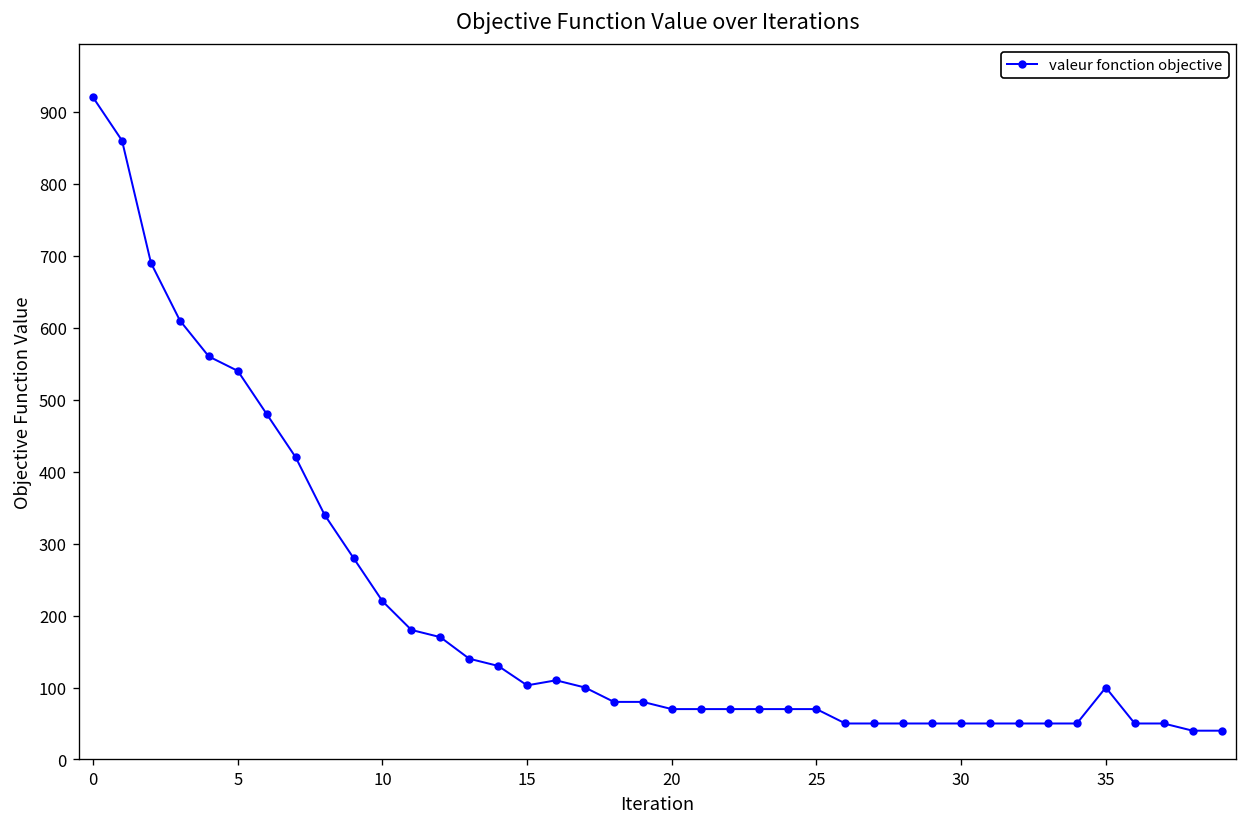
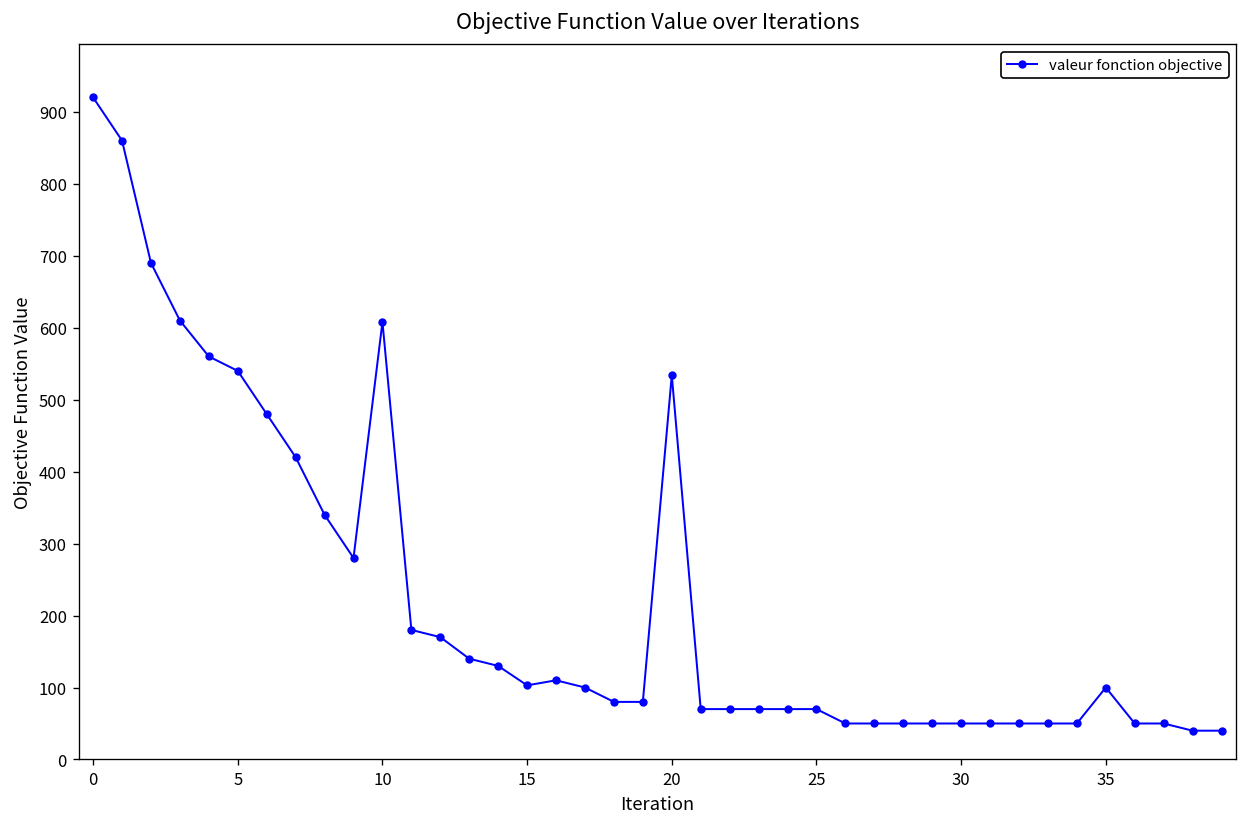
  {
    "0": 920,
    "5": 540,
-   "10": 220,
+   "10": 610,
    "15": 100,
-   "20": 70,
+   "20": 530,
    "25": 70,
    "30": 50,
    "35": 100
  }
